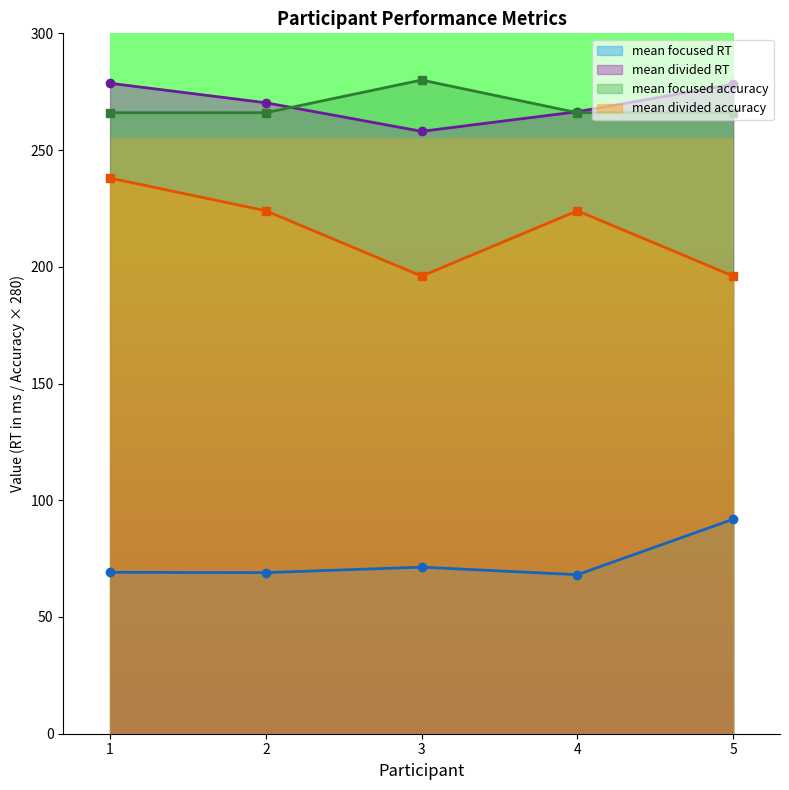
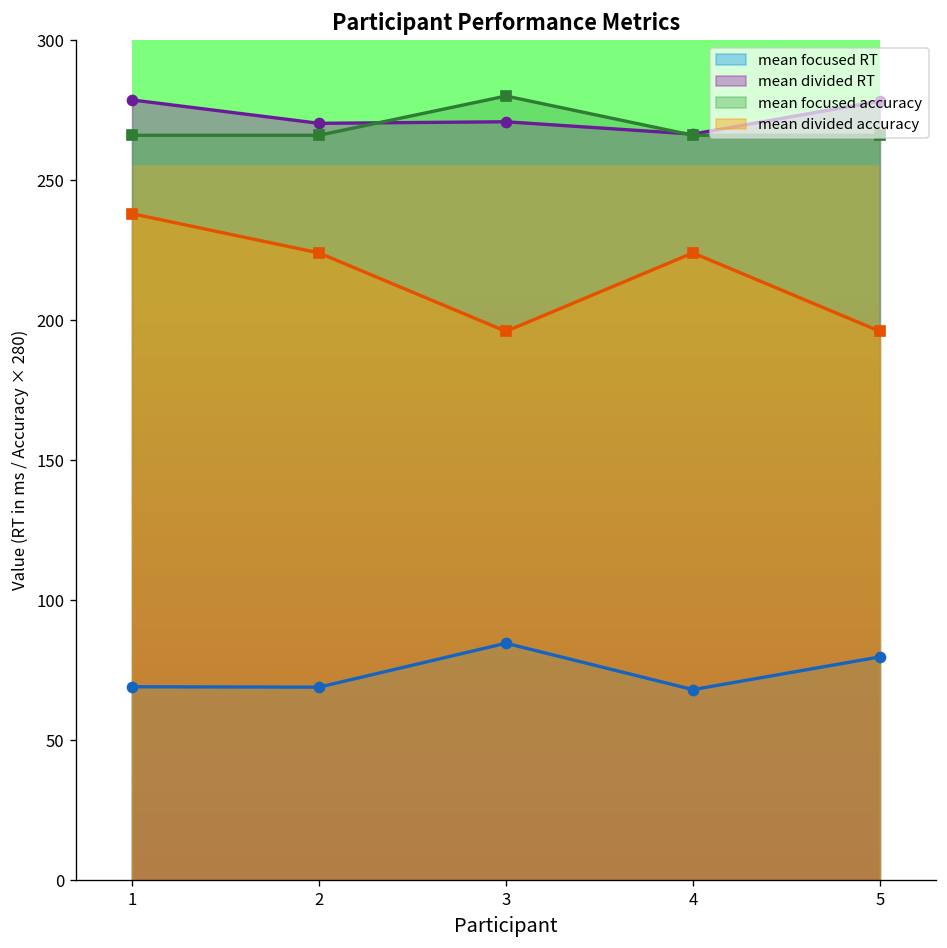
  {
    "mean focused RT": {
      "1": 69,
      "2": 69,
-     "3": 71,
+     "3": 85,
      "4": 68,
-     "5": 92
+     "5": 80
    },
    "mean divided RT": {
      "1": 279,
      "2": 270,
-     "3": 258
+     "3": 271
    },
    "mean focused accuracy": {
      "1": 266,
      "2": 266,
      "3": 280
    },
    "mean divided accuracy": {
      "1": 238,
      "2": 224,
      "3": 196,
      "4": 224,
      "5": 196
    }
  }
